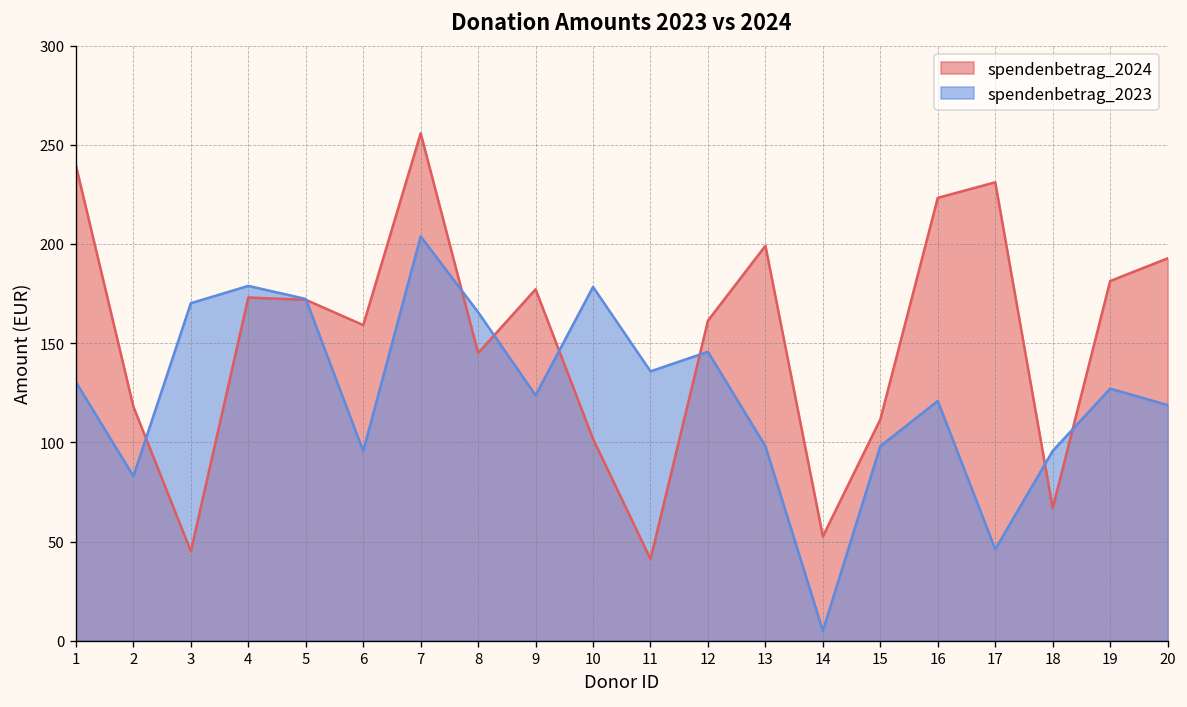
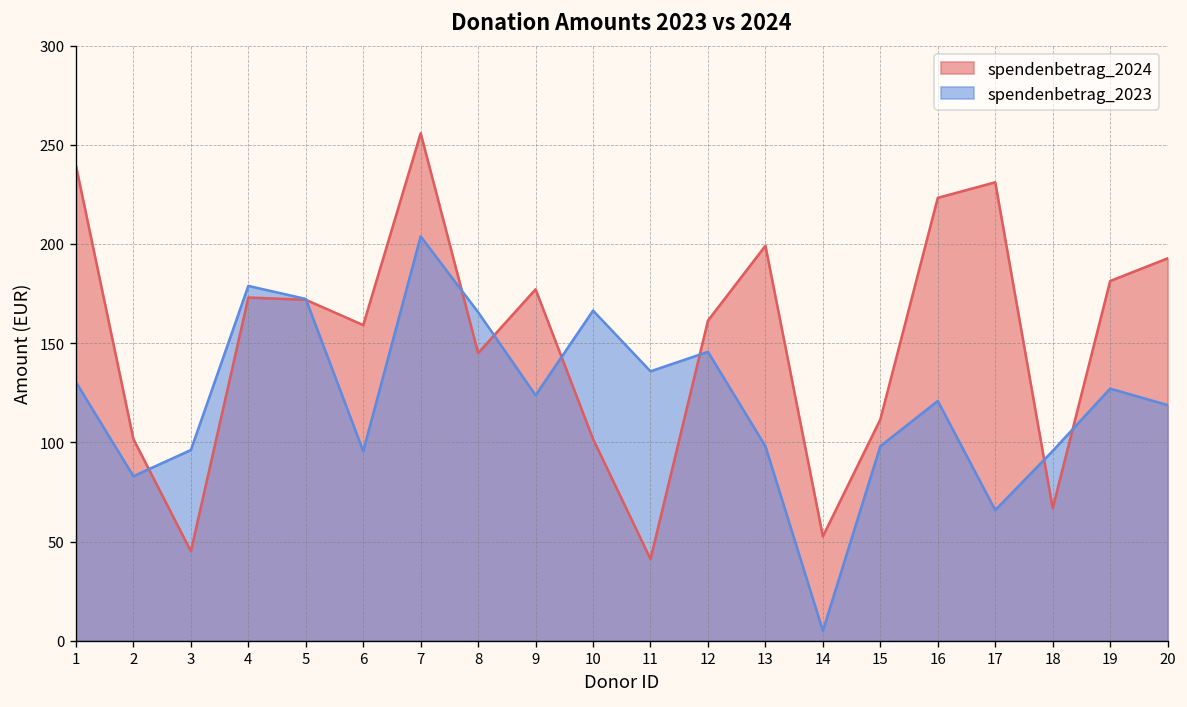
  {
    "spendenbetrag_2024": {
      "1": 240,
-     "2": 118,
+     "2": 102,
      "3": 45,
      "4": 173,
      "6": 159,
      "7": 256,
      "8": 145,
      "9": 177,
      "10": 102,
      "11": 41,
      "12": 161,
      "13": 199,
      "14": 53,
      "15": 112,
      "16": 223,
      "17": 231,
      "18": 67,
      "19": 181,
      "20": 193
    },
    "spendenbetrag_2023": {
      "1": 130,
      "2": 83,
-     "3": 170,
+     "3": 96,
      "4": 179,
      "6": 96,
      "7": 204,
      "8": 166,
      "9": 124,
-     "10": 178,
+     "10": 166,
      "11": 136,
      "12": 146,
      "13": 98,
      "14": 5,
      "15": 98,
      "16": 121,
-     "17": 46,
+     "17": 66,
      "18": 96,
      "19": 127,
      "20": 119
    }
  }
